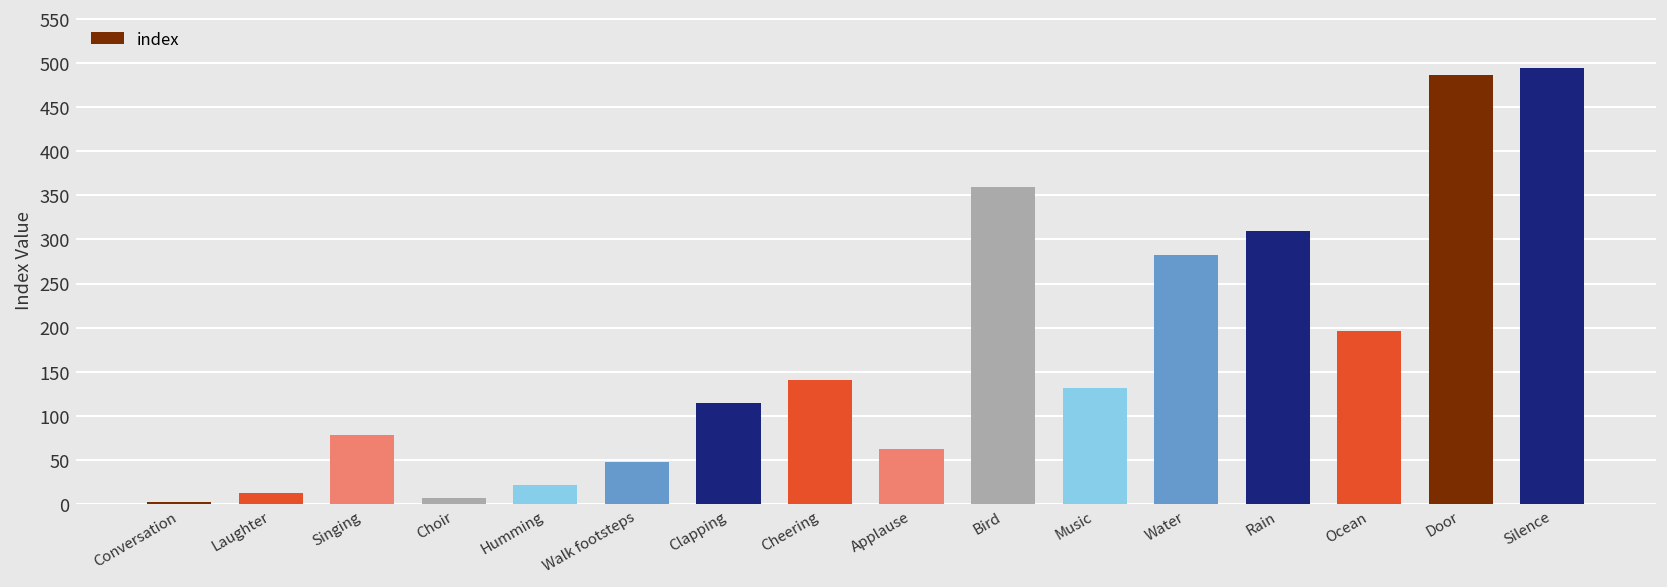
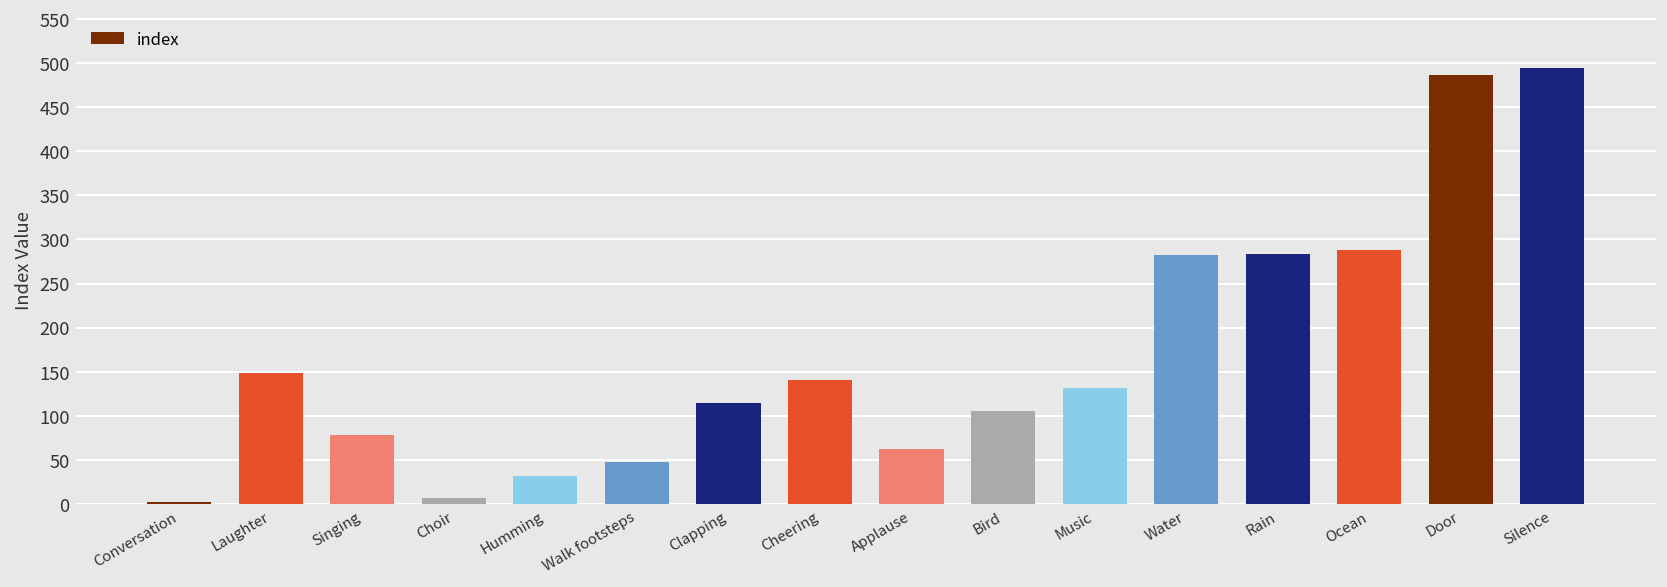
  {
-   "Laughter": 10,
+   "Laughter": 150,
    "Singing": 80,
    "Choir": 10,
-   "Humming": 20,
+   "Humming": 30,
    "Walk footsteps": 50,
    "Clapping": 110,
    "Cheering": 140,
    "Applause": 60,
-   "Bird": 360,
+   "Bird": 110,
    "Music": 130,
    "Water": 280,
-   "Rain": 310,
-   "Ocean": 200,
+   "Rain": 280,
+   "Ocean": 290,
    "Door": 490,
    "Silence": 490
  }
